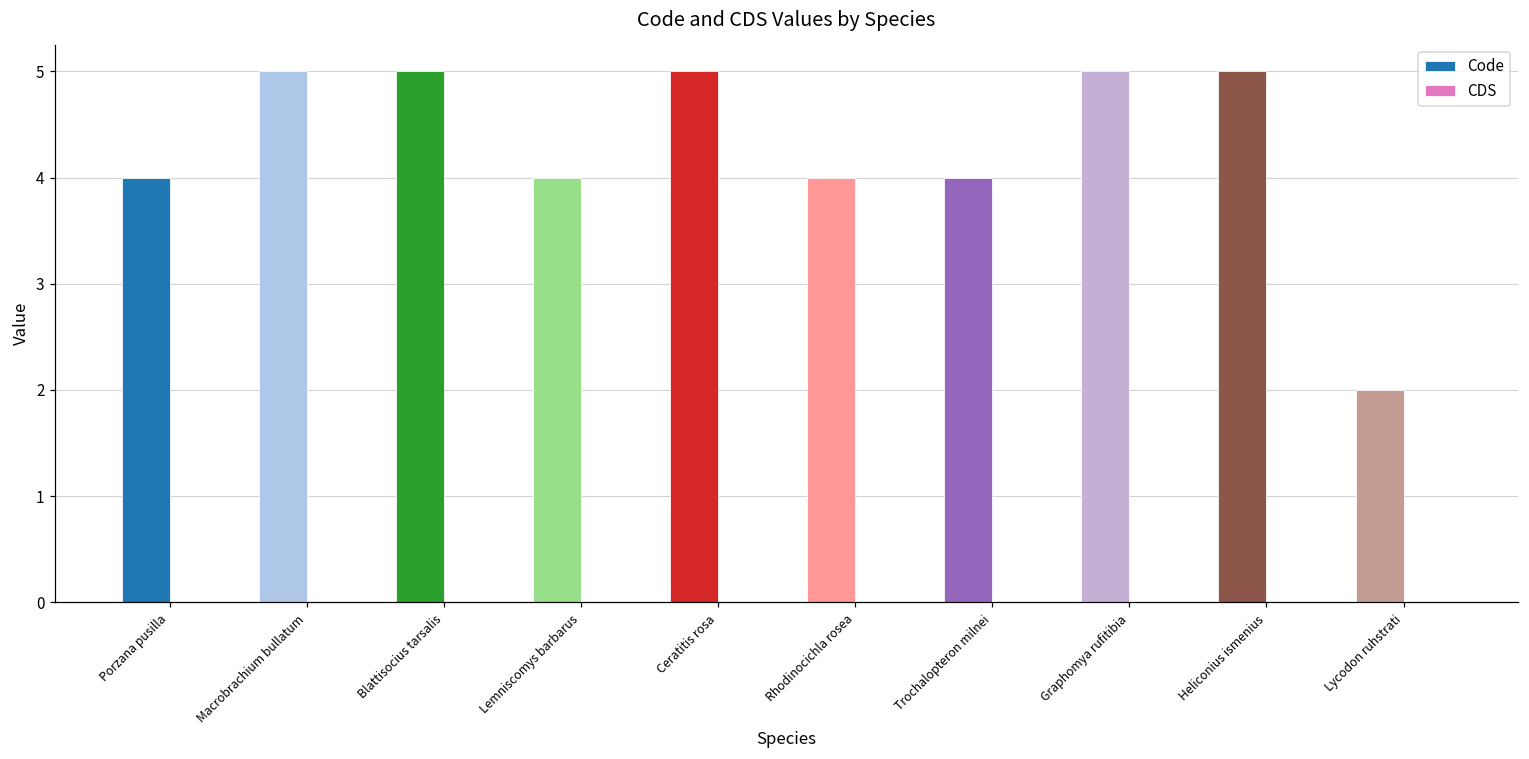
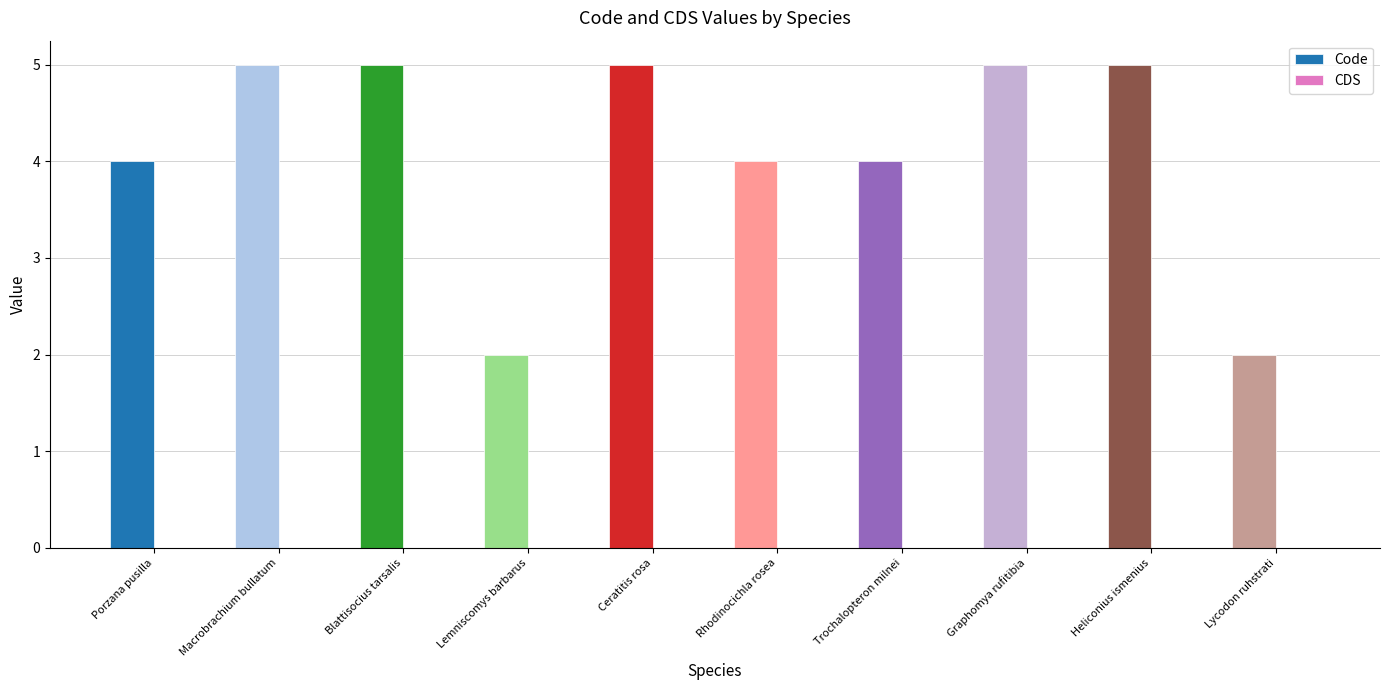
  {
    "Code": {
      "Porzana pusilla": 4,
      "Macrobrachium bullatum": 5,
      "Blattisocius tarsalis": 5,
-     "Lemniscomys barbarus": 4,
+     "Lemniscomys barbarus": 2,
      "Ceratitis rosa": 5,
      "Rhodinocichla rosea": 4,
      "Trochalopteron milnei": 4,
      "Graphomya rufitibia": 5,
      "Heliconius ismenius": 5,
      "Lycodon ruhstrati": 2
    },
    "CDS": {
      "Porzana pusilla": 0,
      "Macrobrachium bullatum": 0,
      "Blattisocius tarsalis": 0,
      "Lemniscomys barbarus": 0,
      "Ceratitis rosa": 0,
      "Rhodinocichla rosea": 0,
      "Trochalopteron milnei": 0,
      "Graphomya rufitibia": 0,
      "Heliconius ismenius": 0,
      "Lycodon ruhstrati": 0
    }
  }
